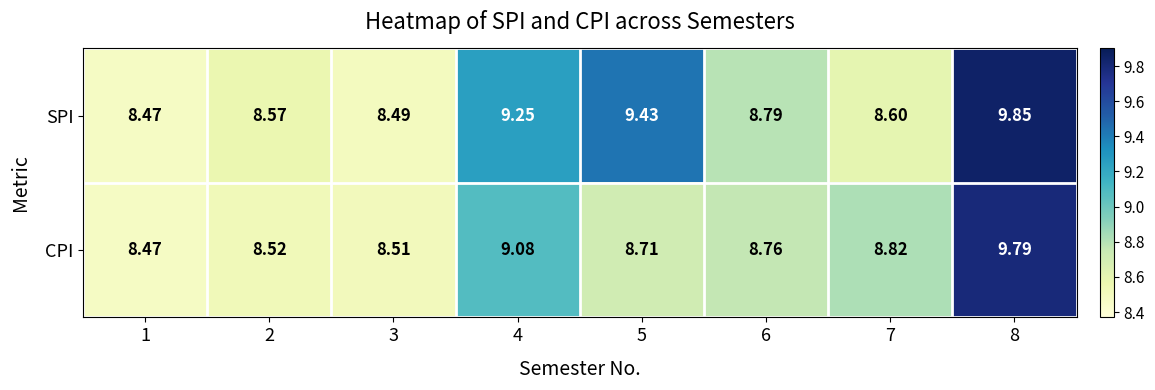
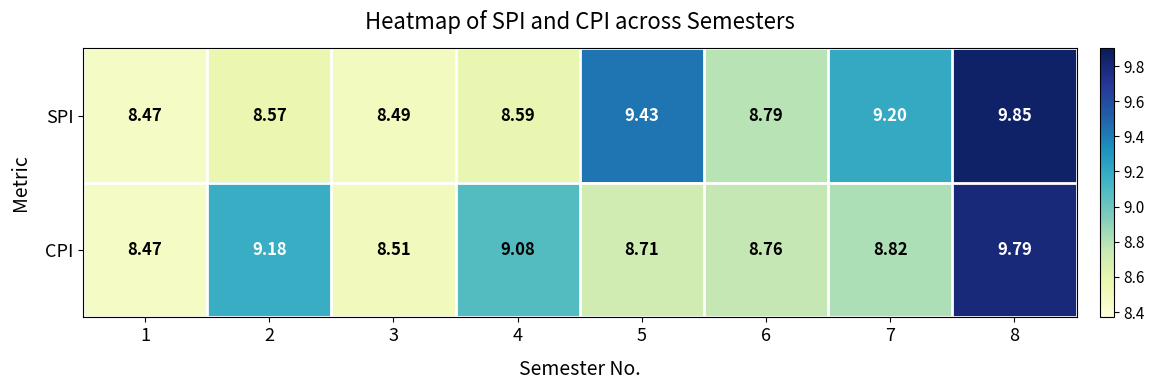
  {
    "SPI": {
      "1": 8.47,
      "2": 8.57,
      "3": 8.49,
-     "4": 9.25,
+     "4": 8.59,
      "5": 9.43,
      "6": 8.79,
-     "7": 8.60,
+     "7": 9.20,
      "8": 9.85
    },
    "CPI": {
      "1": 8.47,
-     "2": 8.52,
+     "2": 9.18,
      "3": 8.51,
      "4": 9.08,
      "5": 8.71,
      "6": 8.76,
      "7": 8.82,
      "8": 9.79
    }
  }
